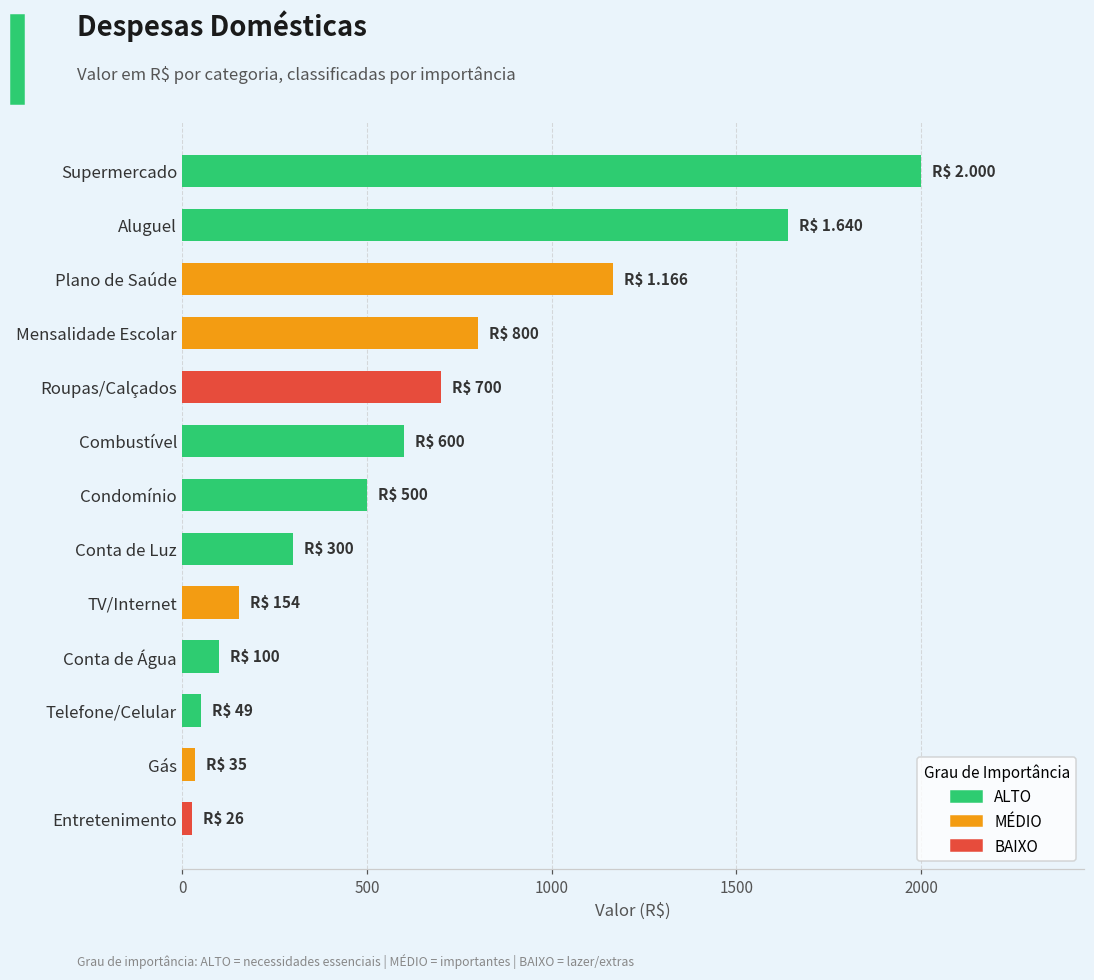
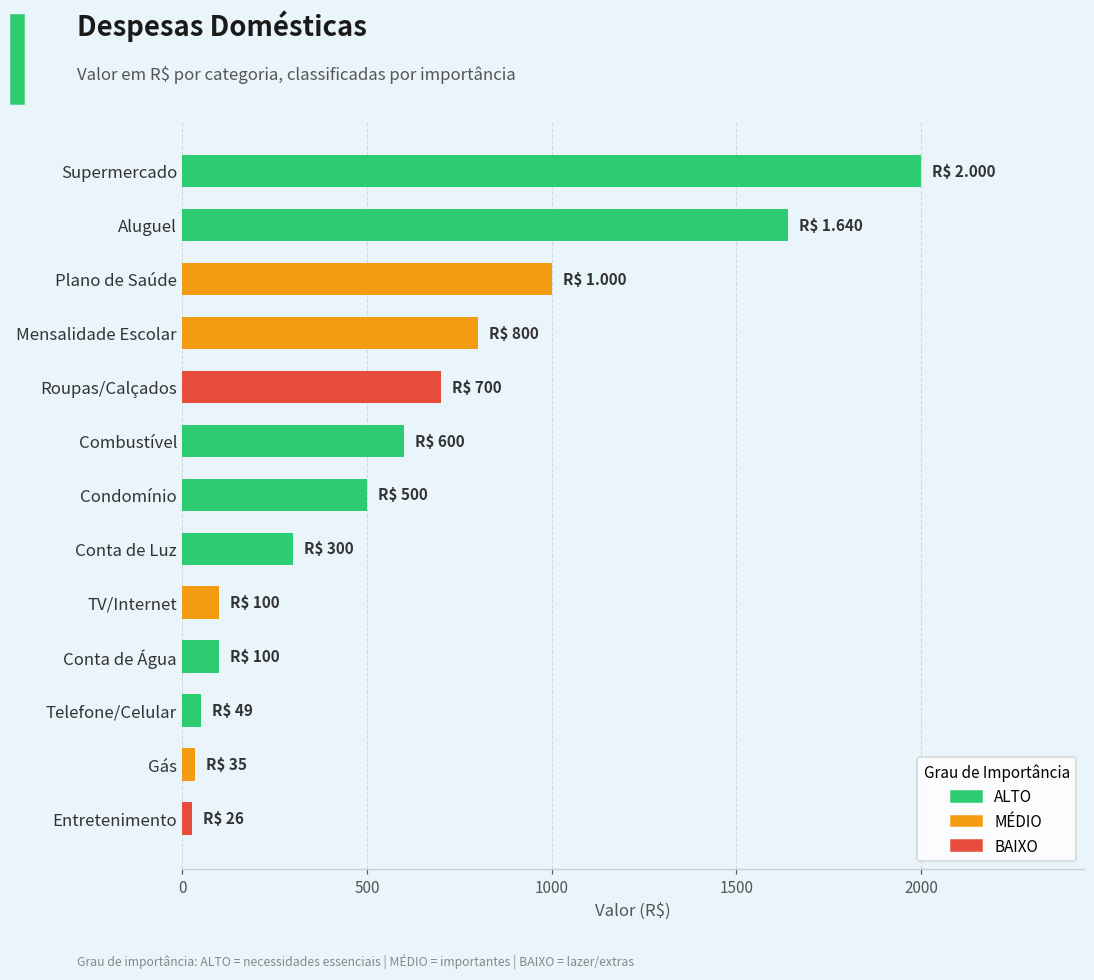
  {
-   "Plano de Saúde": 1.166,
+   "Plano de Saúde": 1.000,
    "Mensalidade Escolar": 800,
    "Roupas/Calçados": 700,
    "Combustível": 600,
    "Condomínio": 500,
    "Conta de Luz": 300,
-   "TV/Internet": 154,
+   "TV/Internet": 100,
    "Conta de Água": 100,
    "Telefone/Celular": 49,
    "Gás": 35,
    "Entretenimento": 26
  }
